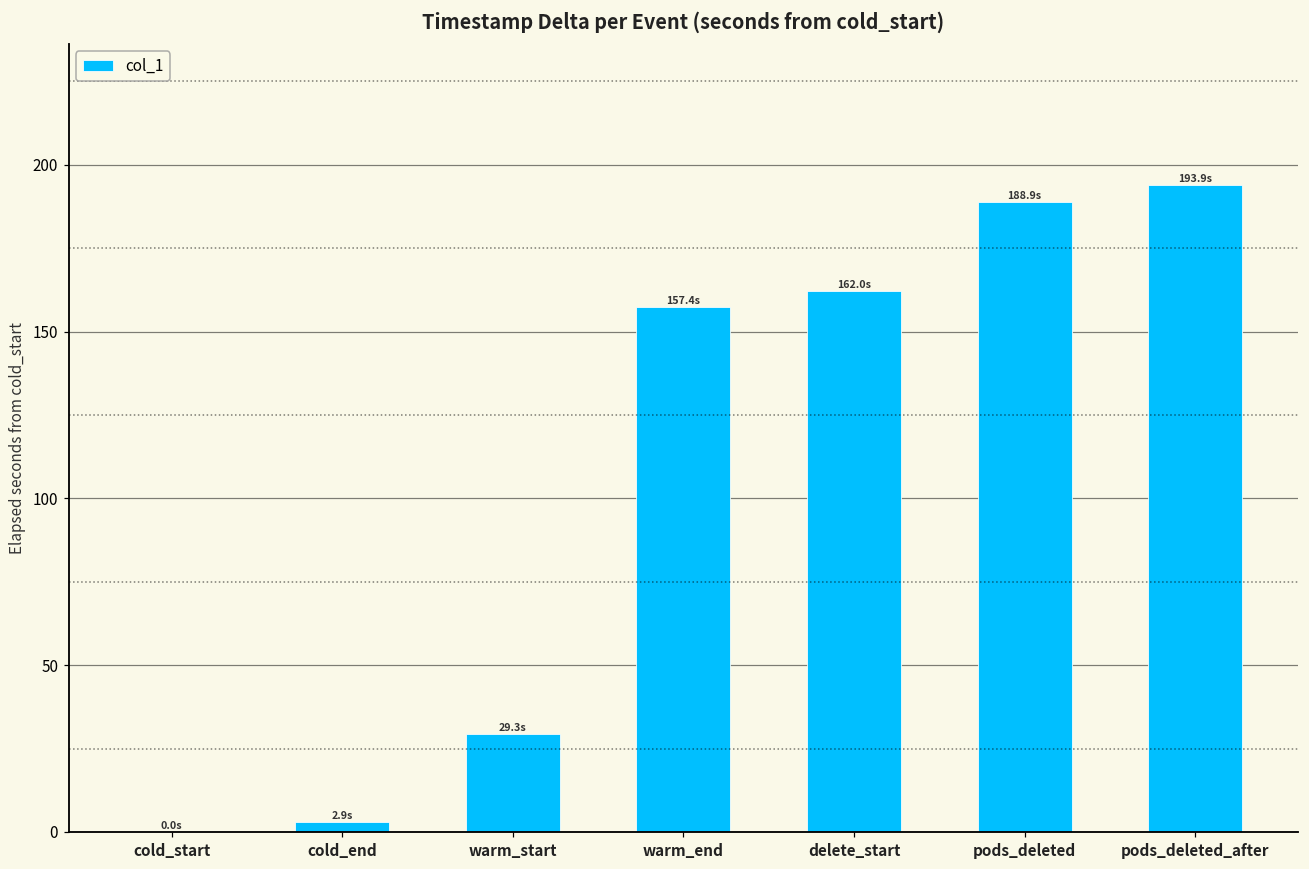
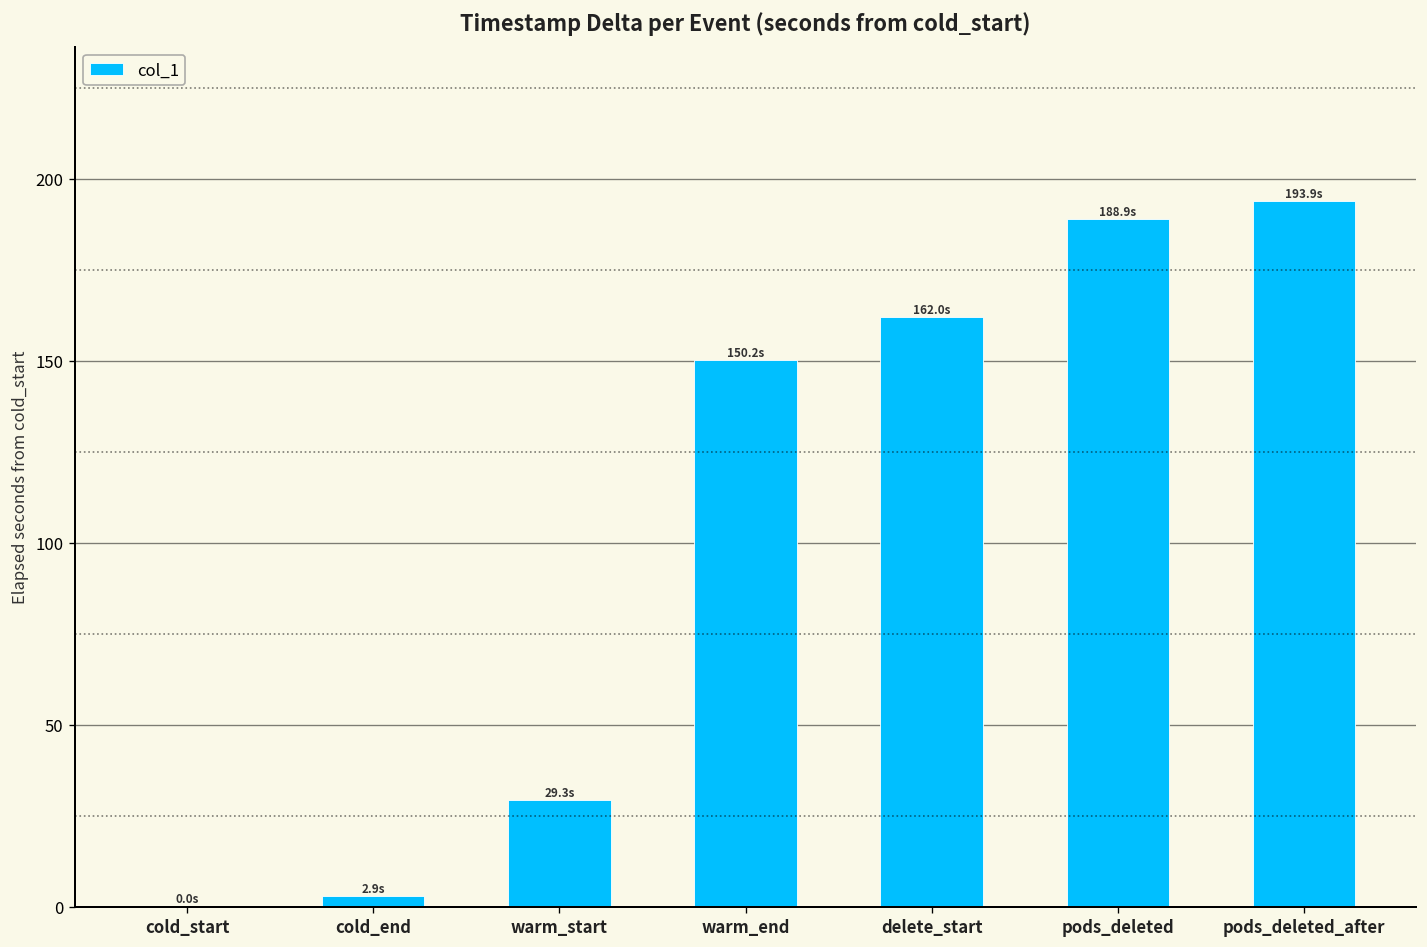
  {
    "cold_start": "0.0s",
    "cold_end": "2.9s",
    "warm_start": "29.3s",
-   "warm_end": "157.4s",
+   "warm_end": "150.2s",
    "delete_start": "162.0s",
    "pods_deleted": "188.9s",
    "pods_deleted_after": "193.9s"
  }
